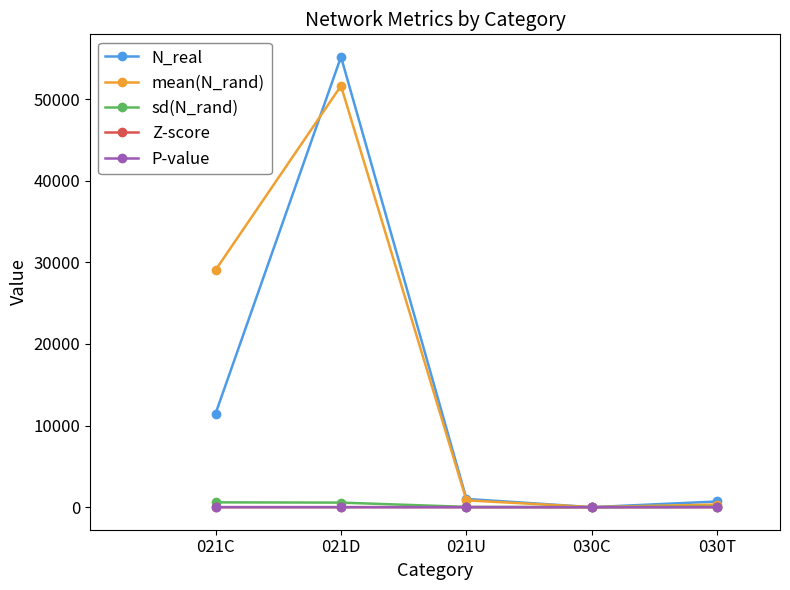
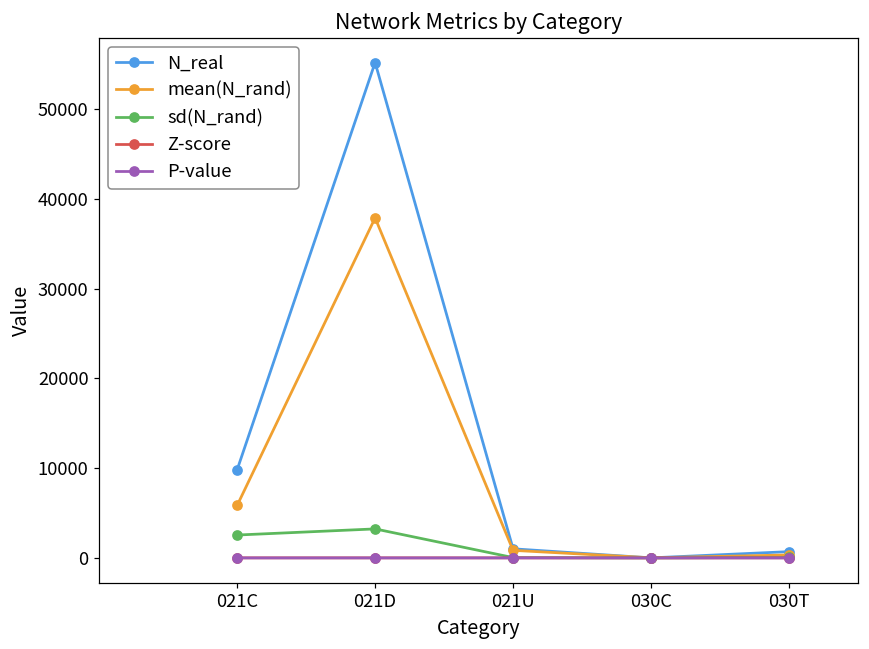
  {
    "N_real": {
-     "021C": 11000,
+     "021C": 10000,
      "021D": 55000,
      "030T": 1000
    },
    "mean(N_rand)": {
-     "021C": 29000,
-     "021D": 52000
+     "021C": 6000,
+     "021D": 38000
    },
    "sd(N_rand)": {
-     "021C": 1000,
-     "021D": 1000
+     "021C": 3000,
+     "021D": 3000
    },
    "P-value": {
      "021C": 0,
      "021D": 0
    }
  }
